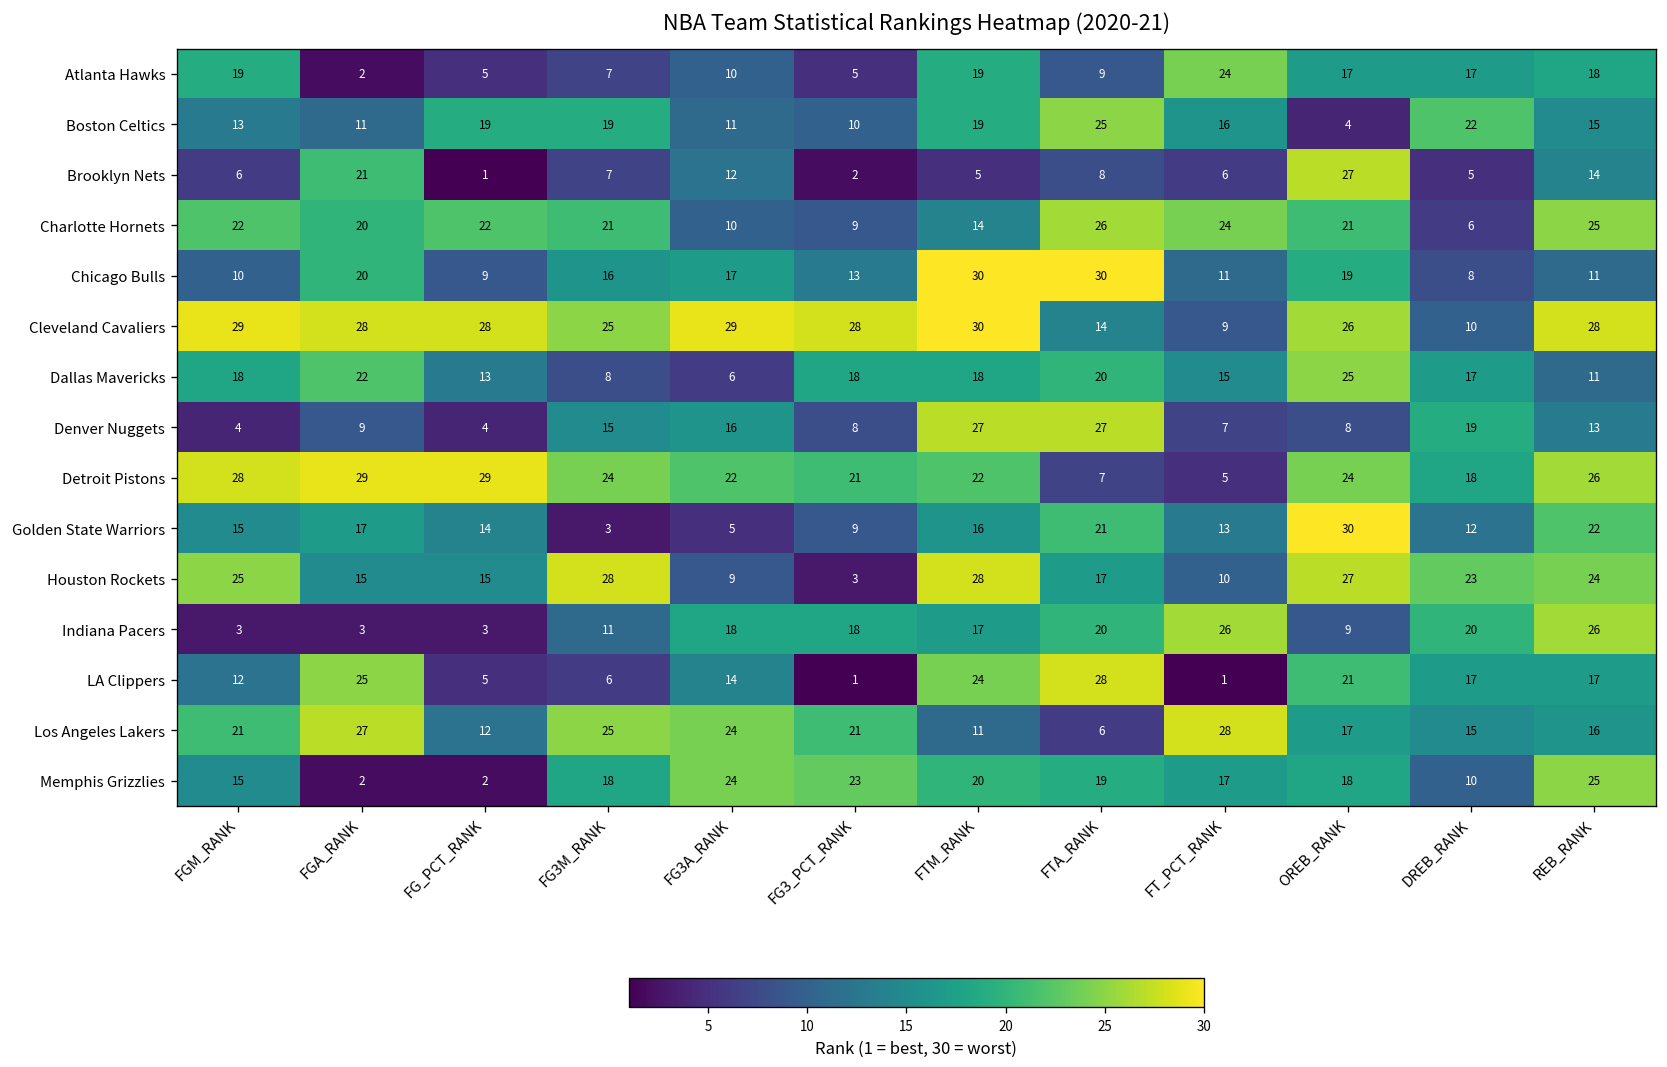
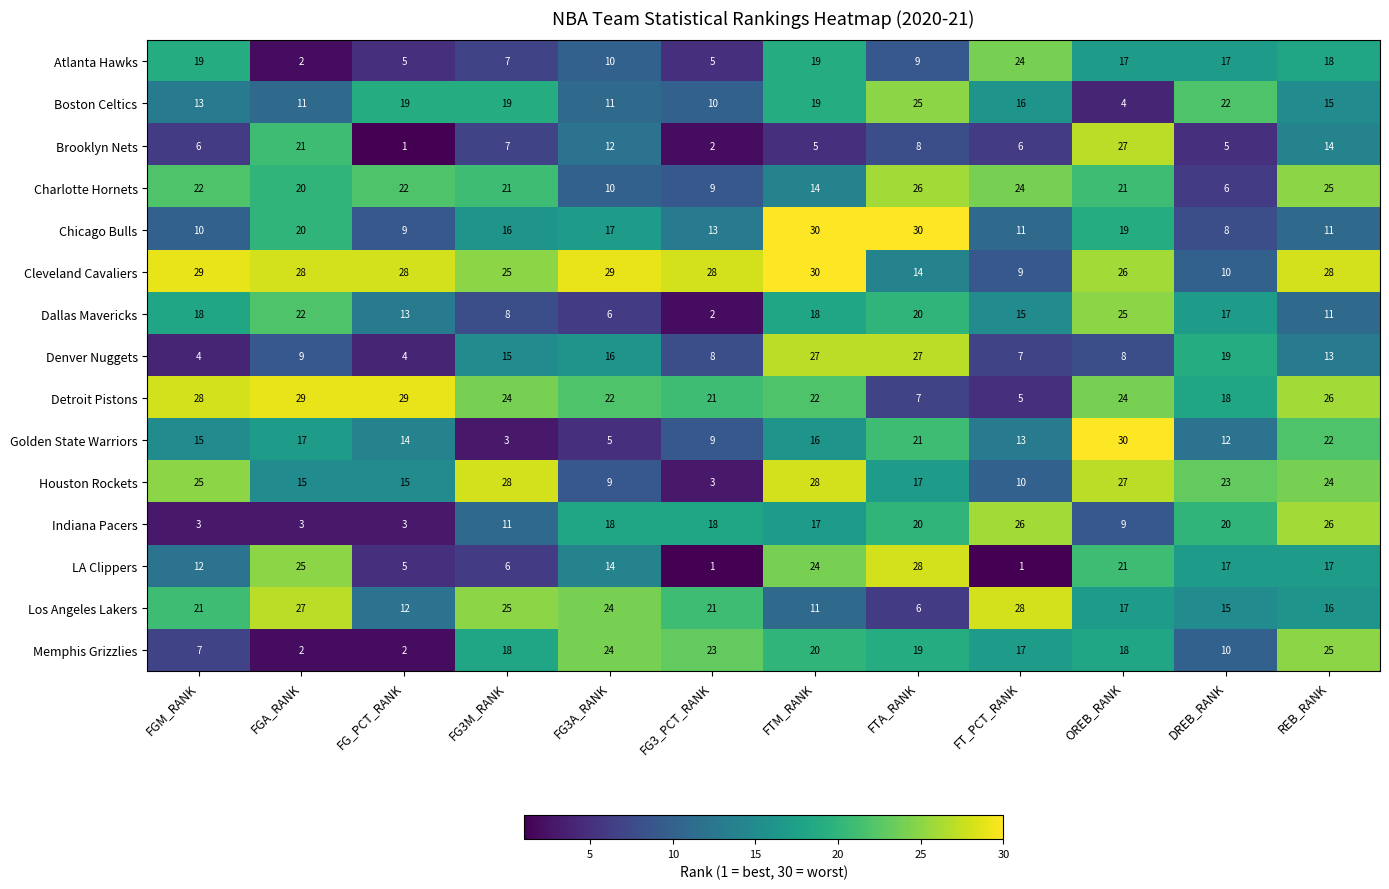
  {
    "Atlanta Hawks": {
      "FGM_RANK": 19,
      "FGA_RANK": 2,
      "FG_PCT_RANK": 5,
      "FG3M_RANK": 7,
      "FG3A_RANK": 10,
      "FG3_PCT_RANK": 5,
      "FTM_RANK": 19,
      "FTA_RANK": 9,
      "FT_PCT_RANK": 24,
      "OREB_RANK": 17,
      "DREB_RANK": 17,
      "REB_RANK": 18
    },
    "Boston Celtics": {
      "FGM_RANK": 13,
      "FGA_RANK": 11,
      "FG_PCT_RANK": 19,
      "FG3M_RANK": 19,
      "FG3A_RANK": 11,
      "FG3_PCT_RANK": 10,
      "FTM_RANK": 19,
      "FTA_RANK": 25,
      "FT_PCT_RANK": 16,
      "OREB_RANK": 4,
      "DREB_RANK": 22,
      "REB_RANK": 15
    },
    "Brooklyn Nets": {
      "FGM_RANK": 6,
      "FGA_RANK": 21,
      "FG_PCT_RANK": 1,
      "FG3M_RANK": 7,
      "FG3A_RANK": 12,
      "FG3_PCT_RANK": 2,
      "FTM_RANK": 5,
      "FTA_RANK": 8,
      "FT_PCT_RANK": 6,
      "OREB_RANK": 27,
      "DREB_RANK": 5,
      "REB_RANK": 14
    },
    "Charlotte Hornets": {
      "FGM_RANK": 22,
      "FGA_RANK": 20,
      "FG_PCT_RANK": 22,
      "FG3M_RANK": 21,
      "FG3A_RANK": 10,
      "FG3_PCT_RANK": 9,
      "FTM_RANK": 14,
      "FTA_RANK": 26,
      "FT_PCT_RANK": 24,
      "OREB_RANK": 21,
      "DREB_RANK": 6,
      "REB_RANK": 25
    },
    "Chicago Bulls": {
      "FGM_RANK": 10,
      "FGA_RANK": 20,
      "FG_PCT_RANK": 9,
      "FG3M_RANK": 16,
      "FG3A_RANK": 17,
      "FG3_PCT_RANK": 13,
      "FTM_RANK": 30,
      "FTA_RANK": 30,
      "FT_PCT_RANK": 11,
      "OREB_RANK": 19,
      "DREB_RANK": 8,
      "REB_RANK": 11
    },
    "Cleveland Cavaliers": {
      "FGM_RANK": 29,
      "FGA_RANK": 28,
      "FG_PCT_RANK": 28,
      "FG3M_RANK": 25,
      "FG3A_RANK": 29,
      "FG3_PCT_RANK": 28,
      "FTM_RANK": 30,
      "FTA_RANK": 14,
      "FT_PCT_RANK": 9,
      "OREB_RANK": 26,
      "DREB_RANK": 10,
      "REB_RANK": 28
    },
    "Dallas Mavericks": {
      "FGM_RANK": 18,
      "FGA_RANK": 22,
      "FG_PCT_RANK": 13,
      "FG3M_RANK": 8,
      "FG3A_RANK": 6,
-     "FG3_PCT_RANK": 18,
+     "FG3_PCT_RANK": 2,
      "FTM_RANK": 18,
      "FTA_RANK": 20,
      "FT_PCT_RANK": 15,
      "OREB_RANK": 25,
      "DREB_RANK": 17,
      "REB_RANK": 11
    },
    "Denver Nuggets": {
      "FGM_RANK": 4,
      "FGA_RANK": 9,
      "FG_PCT_RANK": 4,
      "FG3M_RANK": 15,
      "FG3A_RANK": 16,
      "FG3_PCT_RANK": 8,
      "FTM_RANK": 27,
      "FTA_RANK": 27,
      "FT_PCT_RANK": 7,
      "OREB_RANK": 8,
      "DREB_RANK": 19,
      "REB_RANK": 13
    },
    "Detroit Pistons": {
      "FGM_RANK": 28,
      "FGA_RANK": 29,
      "FG_PCT_RANK": 29,
      "FG3M_RANK": 24,
      "FG3A_RANK": 22,
      "FG3_PCT_RANK": 21,
      "FTM_RANK": 22,
      "FTA_RANK": 7,
      "FT_PCT_RANK": 5,
      "OREB_RANK": 24,
      "DREB_RANK": 18,
      "REB_RANK": 26
    },
    "Golden State Warriors": {
      "FGM_RANK": 15,
      "FGA_RANK": 17,
      "FG_PCT_RANK": 14,
      "FG3M_RANK": 3,
      "FG3A_RANK": 5,
      "FG3_PCT_RANK": 9,
      "FTM_RANK": 16,
      "FTA_RANK": 21,
      "FT_PCT_RANK": 13,
      "OREB_RANK": 30,
      "DREB_RANK": 12,
      "REB_RANK": 22
    },
    "Houston Rockets": {
      "FGM_RANK": 25,
      "FGA_RANK": 15,
      "FG_PCT_RANK": 15,
      "FG3M_RANK": 28,
      "FG3A_RANK": 9,
      "FG3_PCT_RANK": 3,
      "FTM_RANK": 28,
      "FTA_RANK": 17,
      "FT_PCT_RANK": 10,
      "OREB_RANK": 27,
      "DREB_RANK": 23,
      "REB_RANK": 24
    },
    "Indiana Pacers": {
      "FGM_RANK": 3,
      "FGA_RANK": 3,
      "FG_PCT_RANK": 3,
      "FG3M_RANK": 11,
      "FG3A_RANK": 18,
      "FG3_PCT_RANK": 18,
      "FTM_RANK": 17,
      "FTA_RANK": 20,
      "FT_PCT_RANK": 26,
      "OREB_RANK": 9,
      "DREB_RANK": 20,
      "REB_RANK": 26
    },
    "LA Clippers": {
      "FGM_RANK": 12,
      "FGA_RANK": 25,
      "FG_PCT_RANK": 5,
      "FG3M_RANK": 6,
      "FG3A_RANK": 14,
      "FG3_PCT_RANK": 1,
      "FTM_RANK": 24,
      "FTA_RANK": 28,
      "FT_PCT_RANK": 1,
      "OREB_RANK": 21,
      "DREB_RANK": 17,
      "REB_RANK": 17
    },
    "Los Angeles Lakers": {
      "FGM_RANK": 21,
      "FGA_RANK": 27,
      "FG_PCT_RANK": 12,
      "FG3M_RANK": 25,
      "FG3A_RANK": 24,
      "FG3_PCT_RANK": 21,
      "FTM_RANK": 11,
      "FTA_RANK": 6,
      "FT_PCT_RANK": 28,
      "OREB_RANK": 17,
      "DREB_RANK": 15,
      "REB_RANK": 16
    },
    "Memphis Grizzlies": {
-     "FGM_RANK": 15,
+     "FGM_RANK": 7,
      "FGA_RANK": 2,
      "FG_PCT_RANK": 2,
      "FG3M_RANK": 18,
      "FG3A_RANK": 24,
      "FG3_PCT_RANK": 23,
      "FTM_RANK": 20,
      "FTA_RANK": 19,
      "FT_PCT_RANK": 17,
      "OREB_RANK": 18,
      "DREB_RANK": 10,
      "REB_RANK": 25
    }
  }
